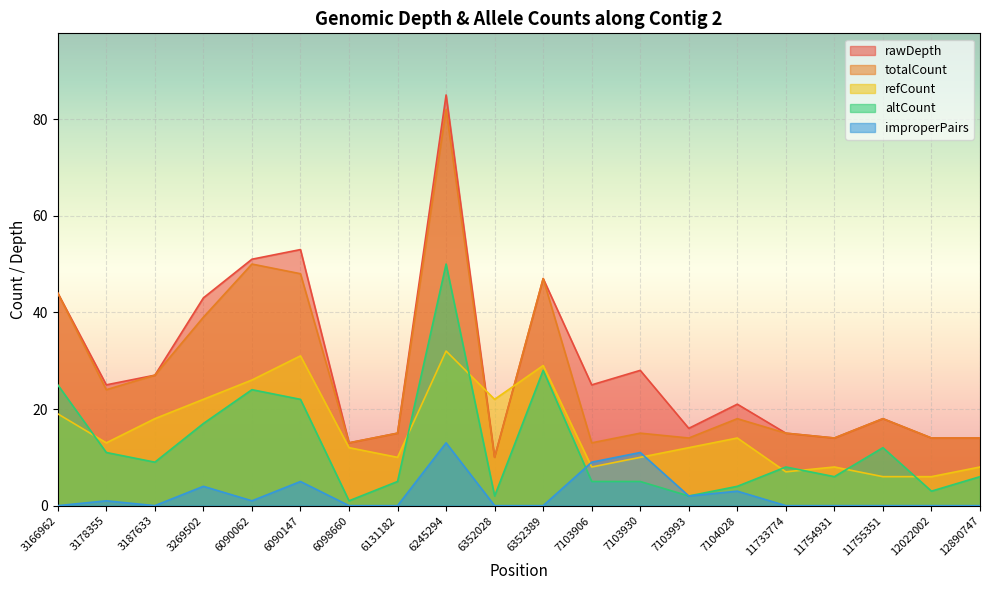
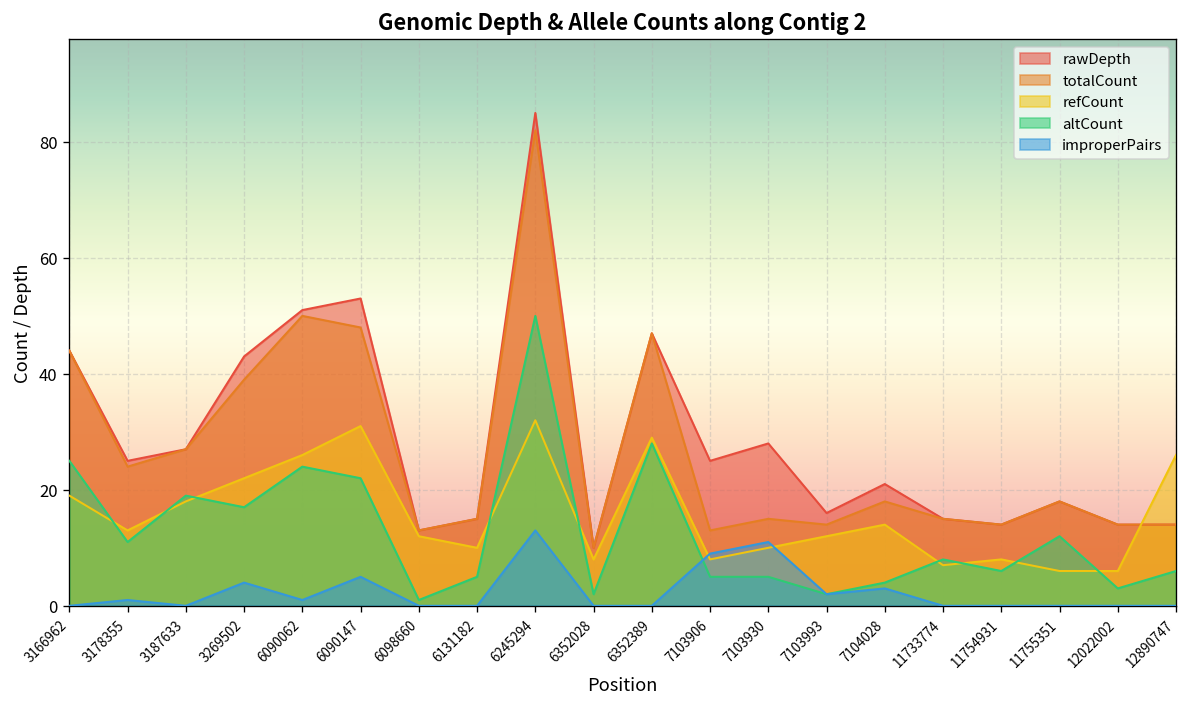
  {
    "refCount": {
      "3166962": 19,
      "3178355": 13,
      "3187633": 18,
      "3269502": 22,
      "6090062": 26,
      "6090147": 31,
      "6098660": 12,
      "6131182": 10,
      "6245294": 32,
-     "6352028": 22,
+     "6352028": 8,
      "6352389": 29,
      "7103906": 8,
      "7103930": 10,
      "7103993": 12,
      "7104028": 14,
      "11733774": 7,
      "11754931": 8,
      "11755351": 6,
      "12022002": 6,
-     "12890747": 8
+     "12890747": 26
    },
    "altCount": {
      "3166962": 25,
      "3178355": 11,
-     "3187633": 9,
+     "3187633": 19,
      "3269502": 17,
      "6090062": 24,
      "6090147": 22,
      "6098660": 1,
      "6131182": 5,
      "6245294": 50,
      "6352028": 2,
      "6352389": 28,
      "7103906": 5,
      "7103930": 5,
      "7104028": 4,
      "11733774": 8,
      "11754931": 6,
      "11755351": 12,
      "12022002": 3,
      "12890747": 6
    },
    "improperPairs": {
      "3166962": 0,
      "3178355": 1,
      "3187633": 0,
      "3269502": 4,
      "6090062": 1,
      "6090147": 5,
      "6098660": 0,
      "6131182": 0,
      "6245294": 13,
      "6352028": 0,
      "6352389": 0,
      "7103906": 9,
      "7103930": 11,
      "7104028": 3,
      "11733774": 0,
      "11754931": 0,
      "11755351": 0,
      "12022002": 0,
      "12890747": 0
    }
  }
